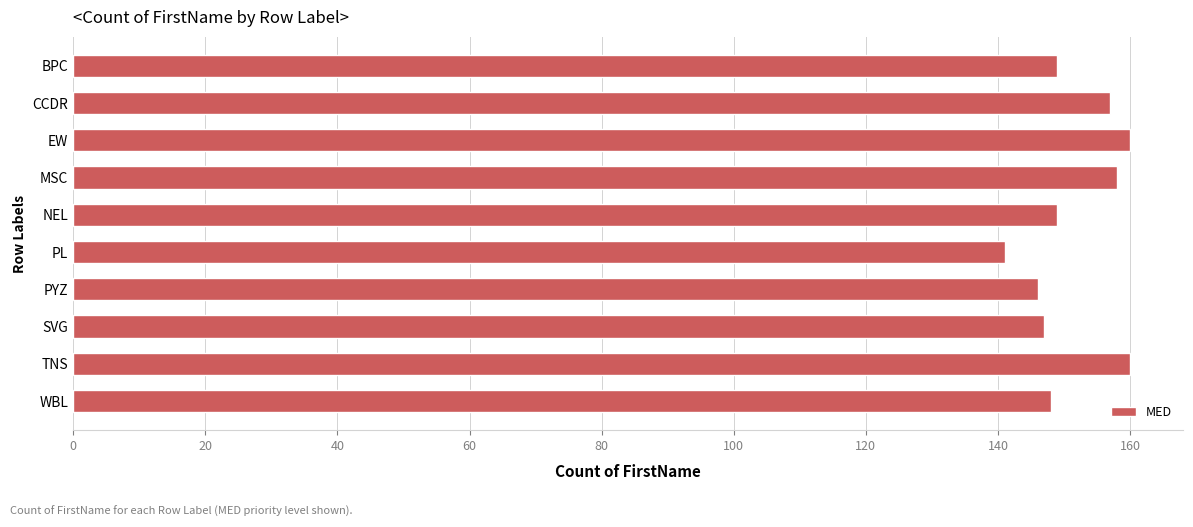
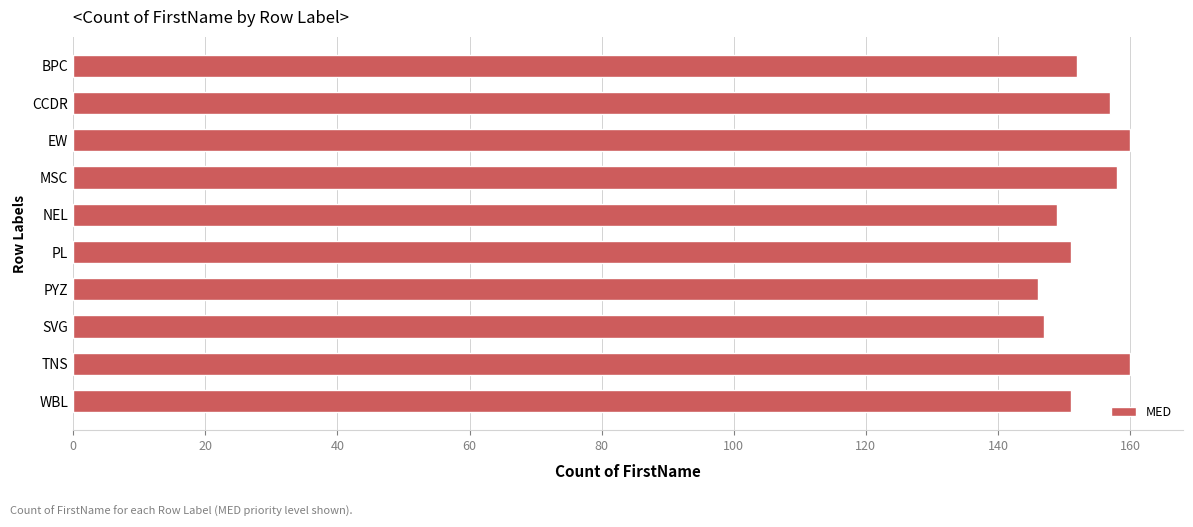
  {
-   "BPC": 149,
+   "BPC": 152,
    "CCDR": 157,
    "EW": 160,
    "MSC": 158,
    "NEL": 149,
-   "PL": 141,
+   "PL": 151,
    "PYZ": 146,
    "SVG": 147,
    "TNS": 160,
-   "WBL": 148
+   "WBL": 151
  }
